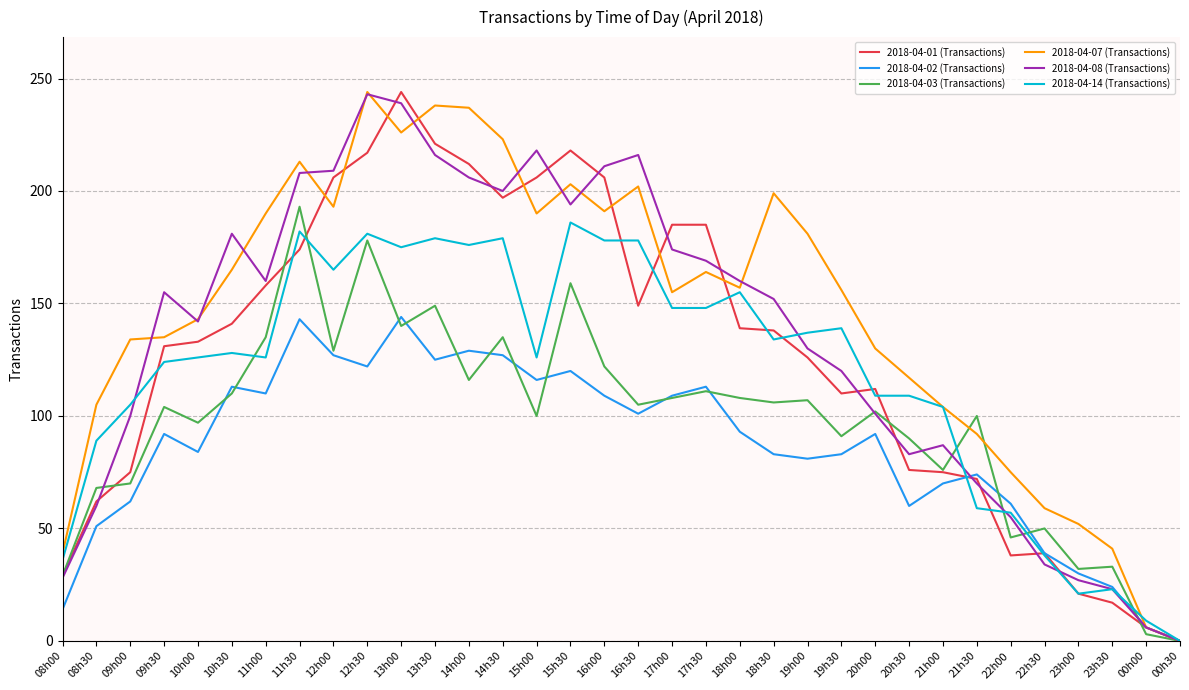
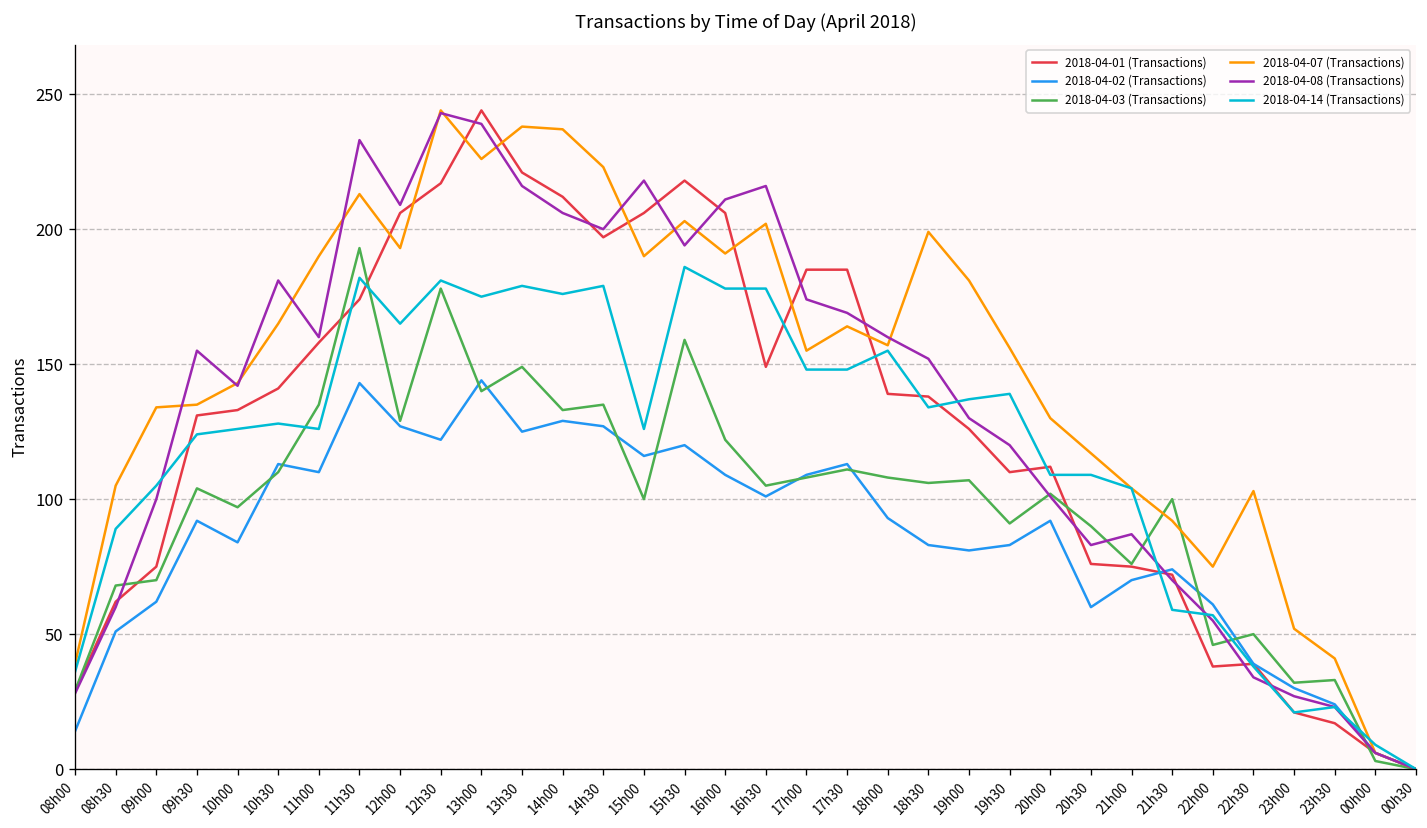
  {
    "2018-04-01 (Transactions)": {
      "08h30": 62,
      "09h00": 75,
      "09h30": 131,
      "10h00": 133,
      "10h30": 141,
      "11h00": 158,
      "11h30": 174,
      "12h00": 206,
      "12h30": 217,
      "13h00": 244,
      "13h30": 221,
      "14h00": 212,
      "14h30": 197,
      "15h00": 206,
      "15h30": 218,
      "16h00": 206,
      "16h30": 149,
      "17h00": 185,
      "17h30": 185,
      "18h00": 139,
      "18h30": 138,
      "19h00": 126,
      "19h30": 110,
      "20h00": 112,
      "20h30": 76,
      "21h30": 72,
      "22h00": 38,
      "23h30": 17
    },
    "2018-04-03 (Transactions)": {
      "08h30": 68,
      "09h00": 70,
      "09h30": 104,
      "10h00": 97,
      "10h30": 110,
      "11h00": 135,
      "11h30": 193,
      "12h00": 129,
      "12h30": 178,
      "13h00": 140,
      "13h30": 149,
-     "14h00": 116,
+     "14h00": 133,
      "14h30": 135,
      "15h00": 100,
      "15h30": 159,
      "16h00": 122,
      "16h30": 105,
      "17h30": 111,
      "18h00": 108,
      "18h30": 106,
      "19h00": 107,
      "19h30": 91,
      "20h30": 90,
      "21h30": 100,
      "22h00": 46,
      "22h30": 50,
      "23h00": 32,
      "23h30": 33,
      "00h00": 3
    },
    "2018-04-07 (Transactions)": {
      "08h00": 39,
      "08h30": 105,
      "09h00": 134,
      "09h30": 135,
      "10h30": 165,
      "11h00": 190,
      "11h30": 213,
      "12h00": 193,
      "13h00": 226,
      "13h30": 238,
      "14h00": 237,
      "14h30": 223,
      "15h00": 190,
      "15h30": 203,
      "16h00": 191,
      "16h30": 202,
      "17h00": 155,
      "17h30": 164,
      "18h00": 157,
      "18h30": 199,
      "19h00": 181,
      "19h30": 156,
      "20h00": 130,
      "20h30": 117,
      "21h30": 92,
      "22h00": 75,
-     "22h30": 59,
+     "22h30": 103,
      "23h00": 52,
      "23h30": 41
    },
    "2018-04-08 (Transactions)": {
      "08h30": 60,
      "09h00": 100,
      "09h30": 155,
      "10h30": 181,
      "11h00": 160,
-     "11h30": 208,
+     "11h30": 233,
      "12h00": 209,
      "13h00": 239,
      "13h30": 216,
      "14h00": 206,
      "14h30": 200,
      "15h00": 218,
      "15h30": 194,
      "16h00": 211,
      "16h30": 216,
      "17h00": 174,
      "17h30": 169,
      "18h00": 160,
      "18h30": 152,
      "19h00": 130,
      "19h30": 120,
      "20h30": 83,
      "21h00": 87,
      "21h30": 70,
      "22h00": 55,
      "22h30": 34,
      "23h00": 27
    }
  }
